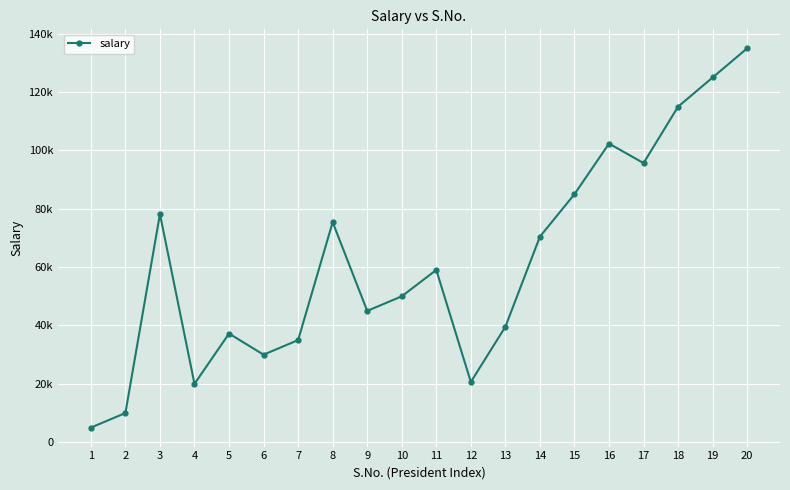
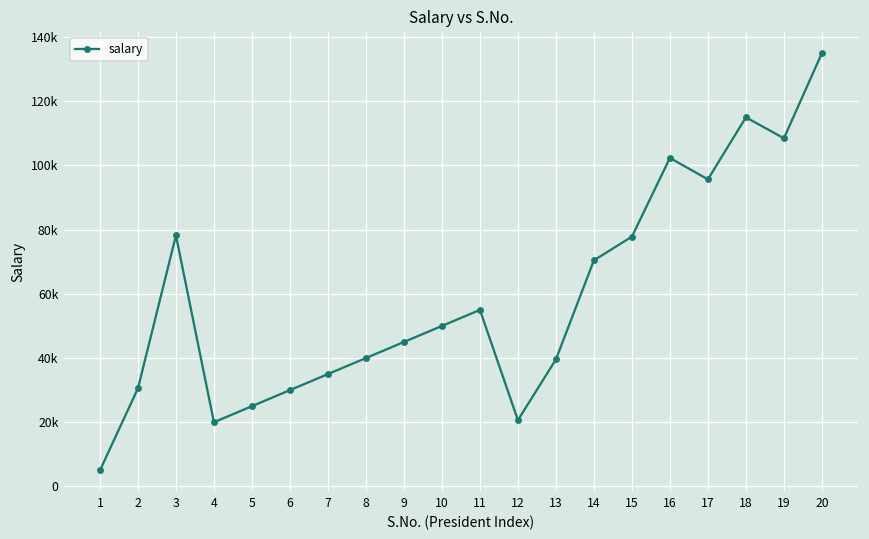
  {
    "1": 5000,
-   "2": 10000,
+   "2": 31000,
    "3": 78000,
    "4": 20000,
-   "5": 37000,
+   "5": 25000,
    "6": 30000,
    "7": 35000,
-   "8": 75000,
+   "8": 40000,
    "9": 45000,
    "10": 50000,
-   "11": 59000,
+   "11": 55000,
    "12": 21000,
    "13": 40000,
    "14": 70000,
-   "15": 85000,
+   "15": 78000,
    "16": 102000,
    "17": 96000,
    "18": 115000,
-   "19": 125000,
+   "19": 108000,
    "20": 135000
  }
